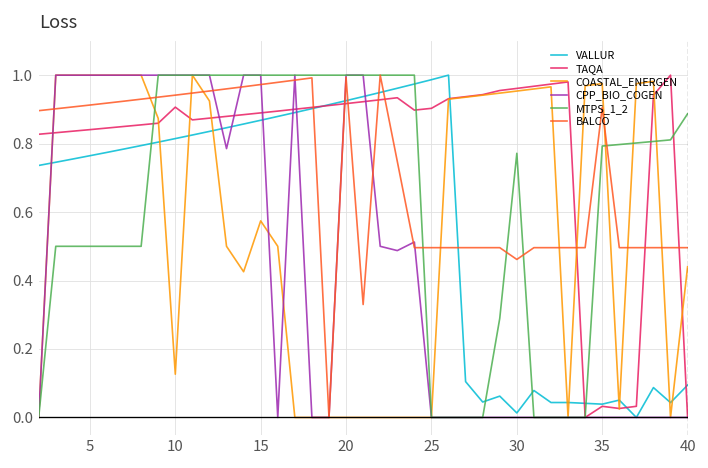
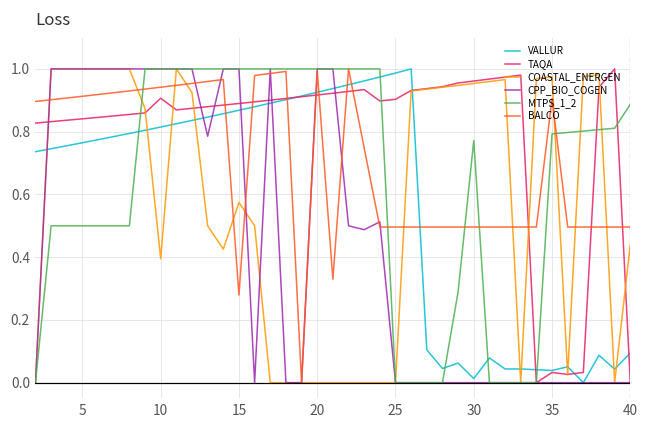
  {
    "VALLUR": {
      "5": 0.76,
      "10": 0.81,
      "15": 0.87,
      "25": 0.99,
      "30": 0.01,
      "40": 0.09
    },
    "TAQA": {
      "5": 0.84,
      "10": 0.91,
      "15": 0.89,
      "25": 0.90
    },
    "COASTAL_ENERGEN": {
-     "10": 0.13,
+     "10": 0.40,
      "15": 0.57,
      "20": 0.00,
      "35": 0.98,
      "40": 0.44
    },
    "CPP_BIO_COGEN": {
      "30": 0.00,
      "35": 0.00
    },
    "MTPS_1_2": {
      "5": 0.50,
      "30": 0.77,
      "35": 0.79,
      "40": 0.89
    },
    "BALCO": {
      "5": 0.91,
      "10": 0.94,
-     "15": 0.97,
+     "15": 0.28,
      "25": 0.50,
-     "30": 0.46,
+     "30": 0.50,
      "35": 0.91,
      "40": 0.50
    }
  }
